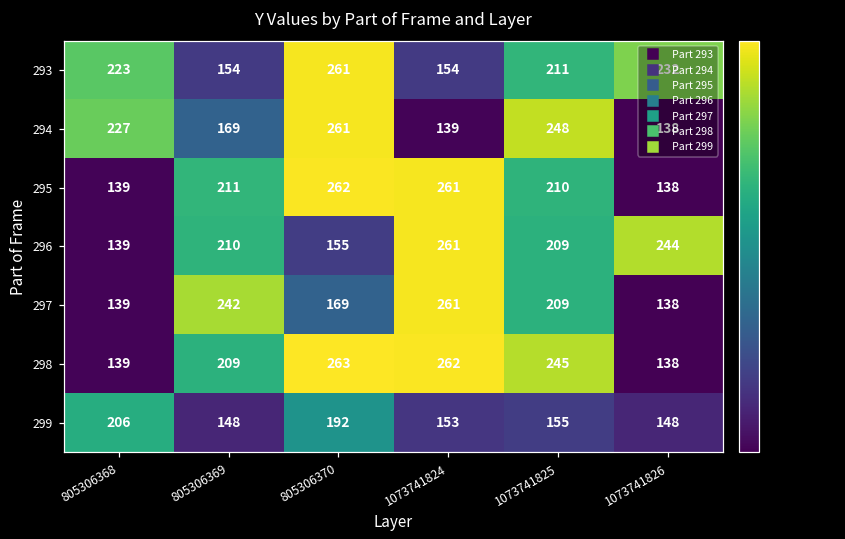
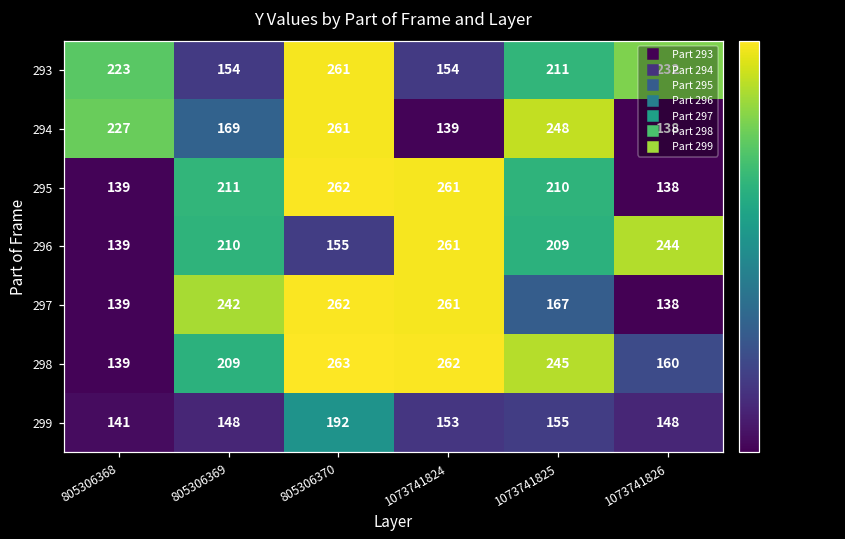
  {
    "293": {
      "805306368": 223,
      "805306369": 154,
      "805306370": 261,
      "1073741824": 154,
      "1073741825": 211
    },
    "294": {
      "805306368": 227,
      "805306369": 169,
      "805306370": 261,
      "1073741824": 139,
      "1073741825": 248
    },
    "295": {
      "805306368": 139,
      "805306369": 211,
      "805306370": 262,
      "1073741824": 261,
      "1073741825": 210,
      "1073741826": 138
    },
    "296": {
      "805306368": 139,
      "805306369": 210,
      "805306370": 155,
      "1073741824": 261,
      "1073741825": 209,
      "1073741826": 244
    },
    "297": {
      "805306368": 139,
      "805306369": 242,
-     "805306370": 169,
+     "805306370": 262,
      "1073741824": 261,
-     "1073741825": 209,
+     "1073741825": 167,
      "1073741826": 138
    },
    "298": {
      "805306368": 139,
      "805306369": 209,
      "805306370": 263,
      "1073741824": 262,
      "1073741825": 245,
-     "1073741826": 138
+     "1073741826": 160
    },
    "299": {
-     "805306368": 206,
+     "805306368": 141,
      "805306369": 148,
      "805306370": 192,
      "1073741824": 153,
      "1073741825": 155,
      "1073741826": 148
    }
  }
